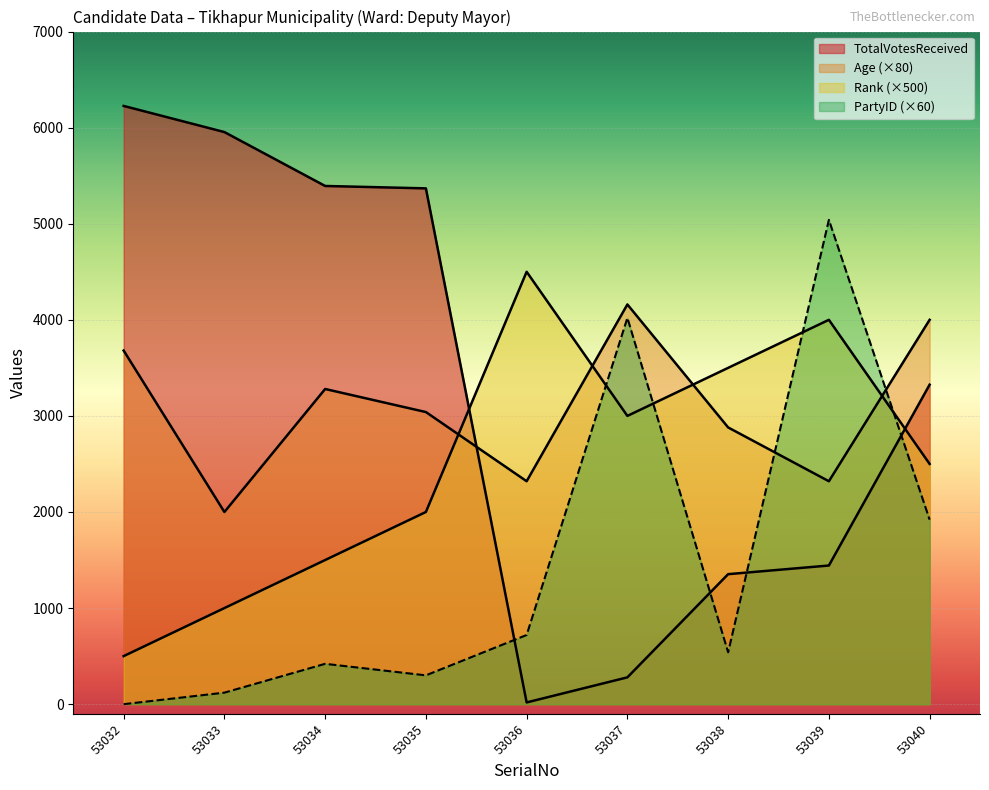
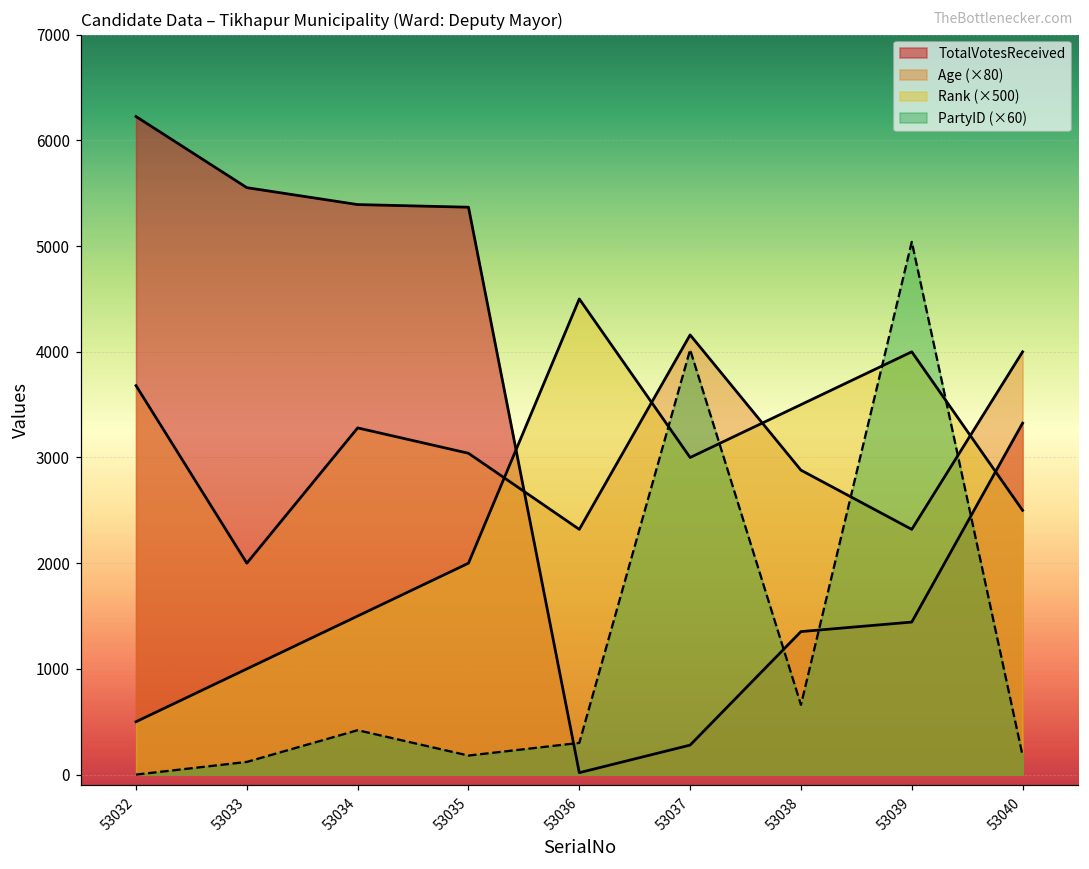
  {
    "TotalVotesReceived": {
      "53032": 6200,
-     "53033": 6000,
+     "53033": 5600,
      "53034": 5400,
      "53035": 5400,
      "53036": 0,
      "53037": 300,
      "53038": 1400,
      "53039": 1400,
      "53040": 3300
    },
    "PartyID (×60)": {
      "53032": 0,
      "53033": 100,
      "53034": 400,
-     "53035": 300,
-     "53036": 700,
+     "53035": 200,
+     "53036": 300,
      "53037": 4000,
-     "53038": 500,
+     "53038": 700,
      "53039": 5000,
-     "53040": 1900
+     "53040": 200
    }
  }
